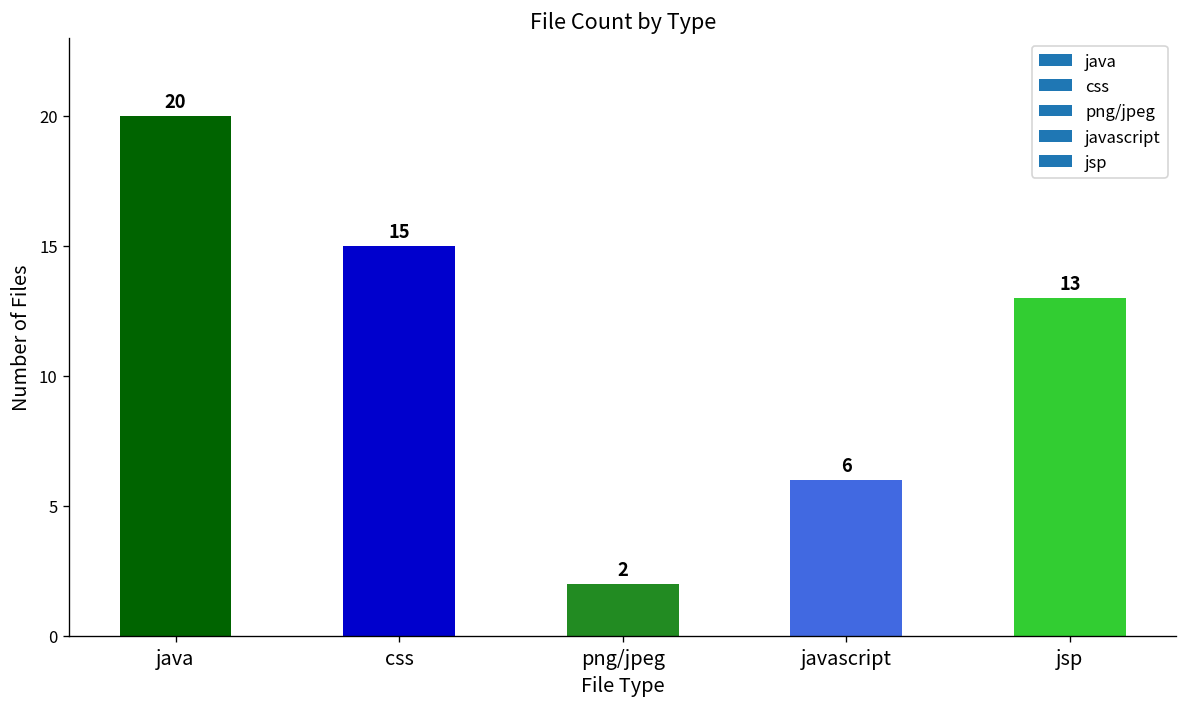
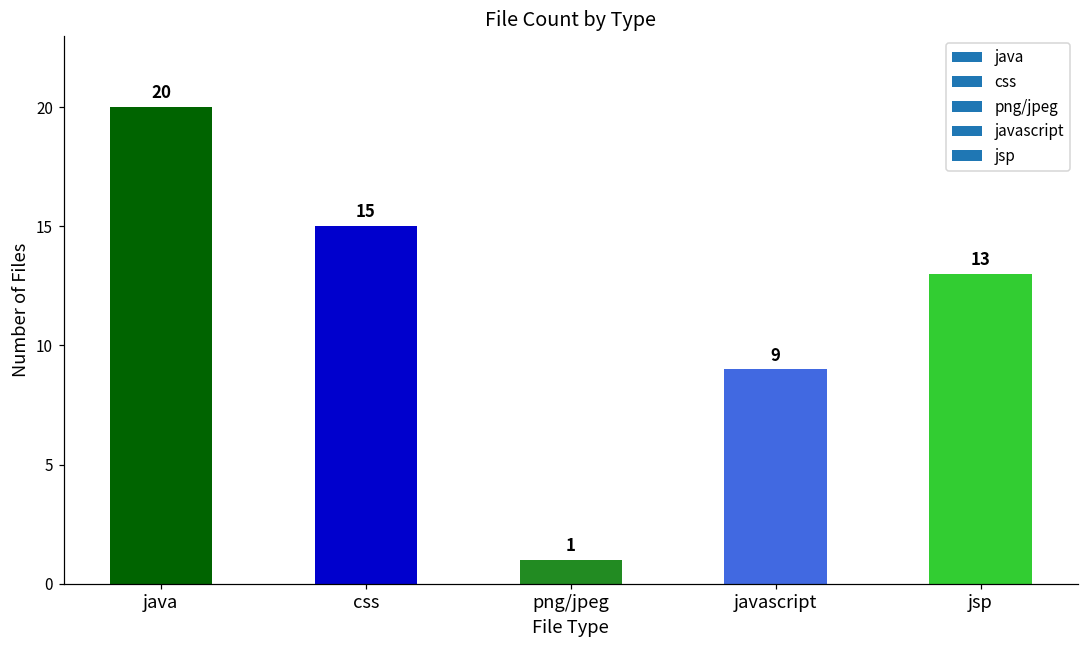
  {
    "java": 20,
    "css": 15,
-   "png/jpeg": 2,
-   "javascript": 6,
+   "png/jpeg": 1,
+   "javascript": 9,
    "jsp": 13
  }
